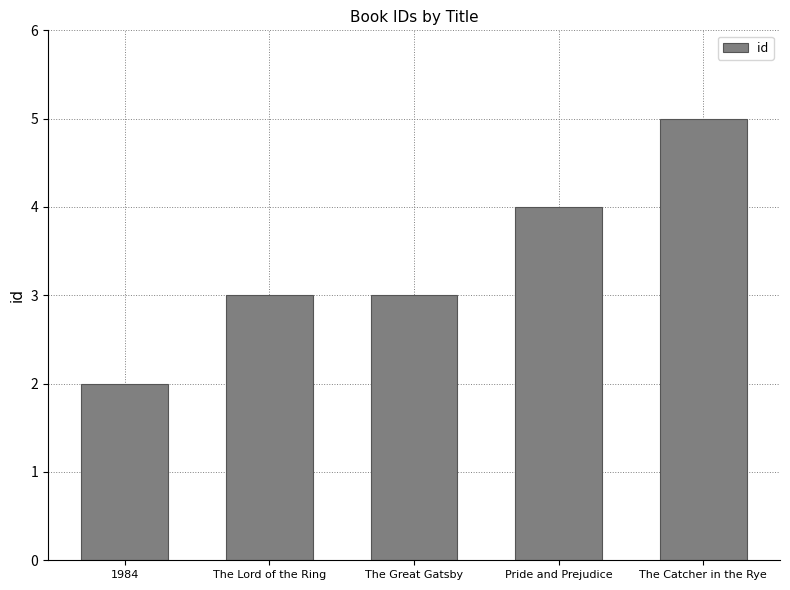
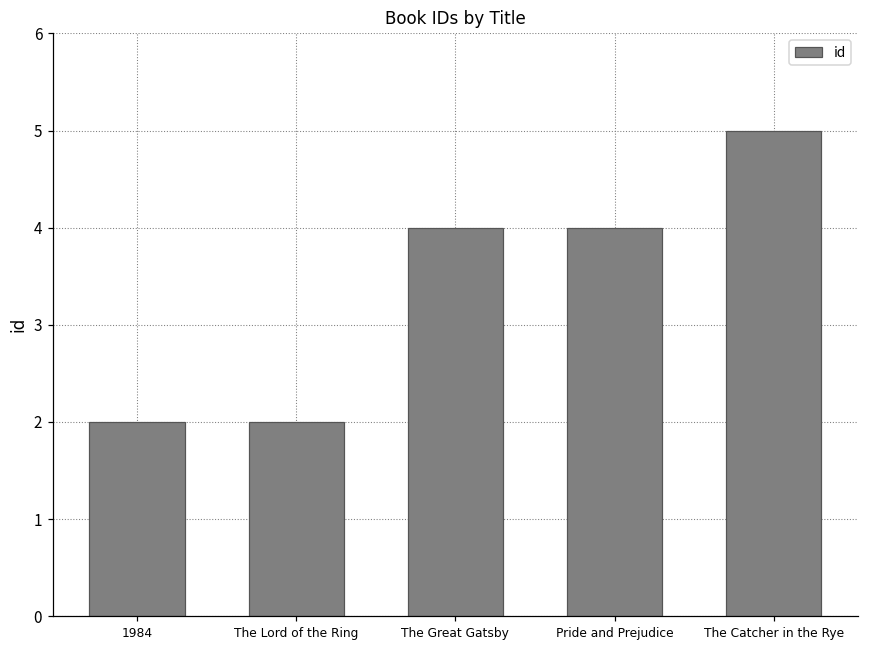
  {
    "1984": 2,
-   "The Lord of the Ring": 3,
-   "The Great Gatsby": 3,
+   "The Lord of the Ring": 2,
+   "The Great Gatsby": 4,
    "Pride and Prejudice": 4,
    "The Catcher in the Rye": 5
  }
